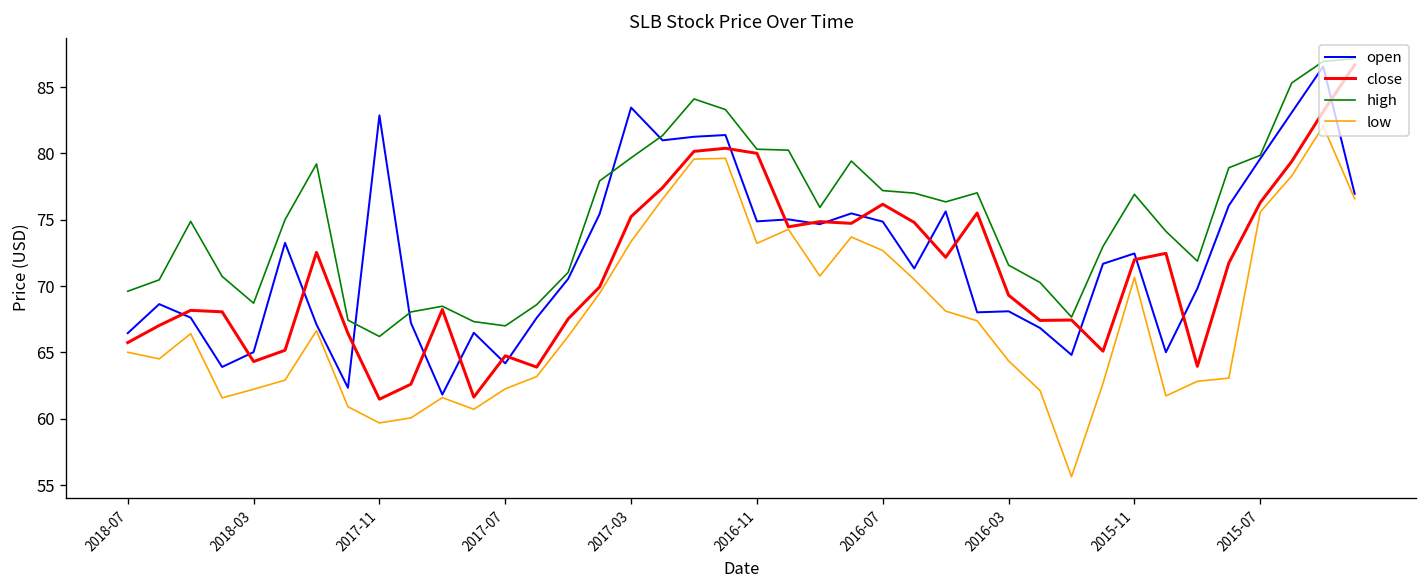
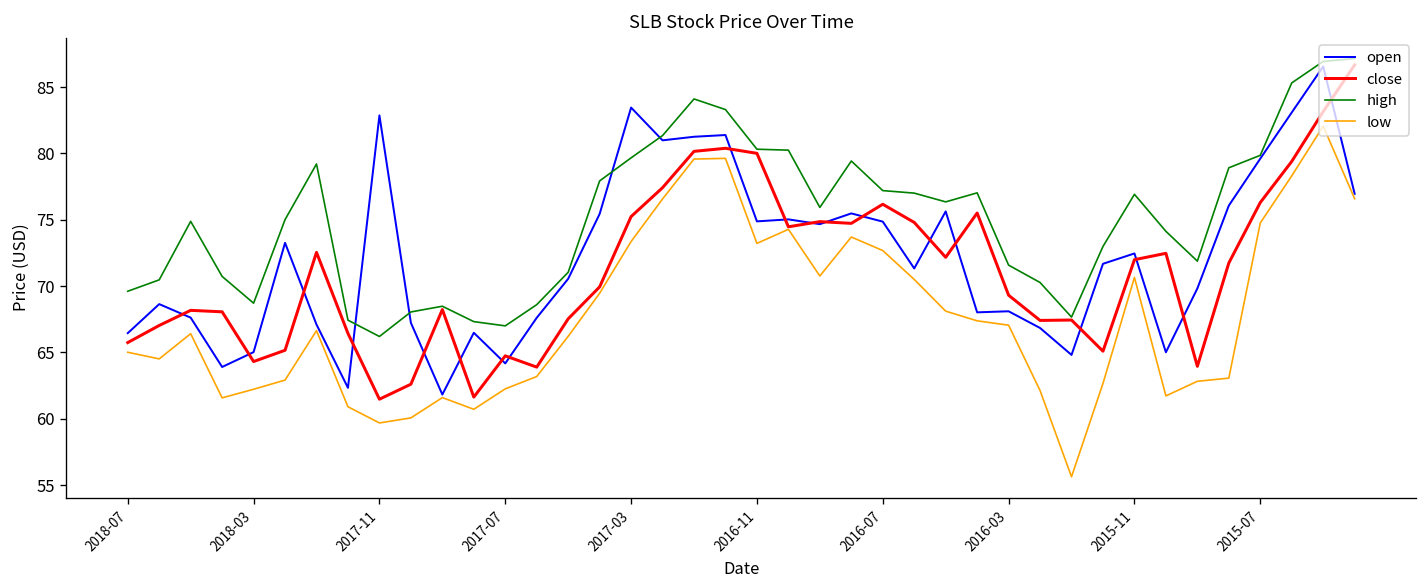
  {
    "open": {
      "2018-07": 66.5,
      "2018-03": 65.0,
      "2017-11": 82.9,
      "2017-07": 64.2,
      "2017-03": 83.5,
      "2016-11": 74.9,
      "2016-07": 74.9,
      "2016-03": 68.1,
      "2015-11": 72.5,
      "2015-07": 79.6
    },
    "close": {
      "2018-07": 65.7,
      "2018-03": 64.3,
      "2017-11": 61.5,
      "2017-07": 64.7,
      "2017-03": 75.2,
      "2016-11": 80.0,
      "2016-07": 76.2,
      "2016-03": 69.3,
      "2015-11": 72.0,
      "2015-07": 76.3
    },
    "high": {
      "2018-07": 69.6,
      "2018-03": 68.7,
      "2017-11": 66.2,
      "2017-07": 67.0,
      "2017-03": 79.7,
      "2016-11": 80.3,
      "2016-07": 77.2,
      "2016-03": 71.6,
      "2015-11": 76.9,
      "2015-07": 79.9
    },
    "low": {
      "2018-07": 65.0,
      "2018-03": 62.2,
      "2017-11": 59.7,
      "2017-07": 62.3,
      "2017-03": 73.4,
      "2016-11": 73.2,
      "2016-07": 72.7,
-     "2016-03": 64.4,
+     "2016-03": 67.1,
      "2015-11": 70.7,
-     "2015-07": 75.6
+     "2015-07": 74.8
    }
  }
